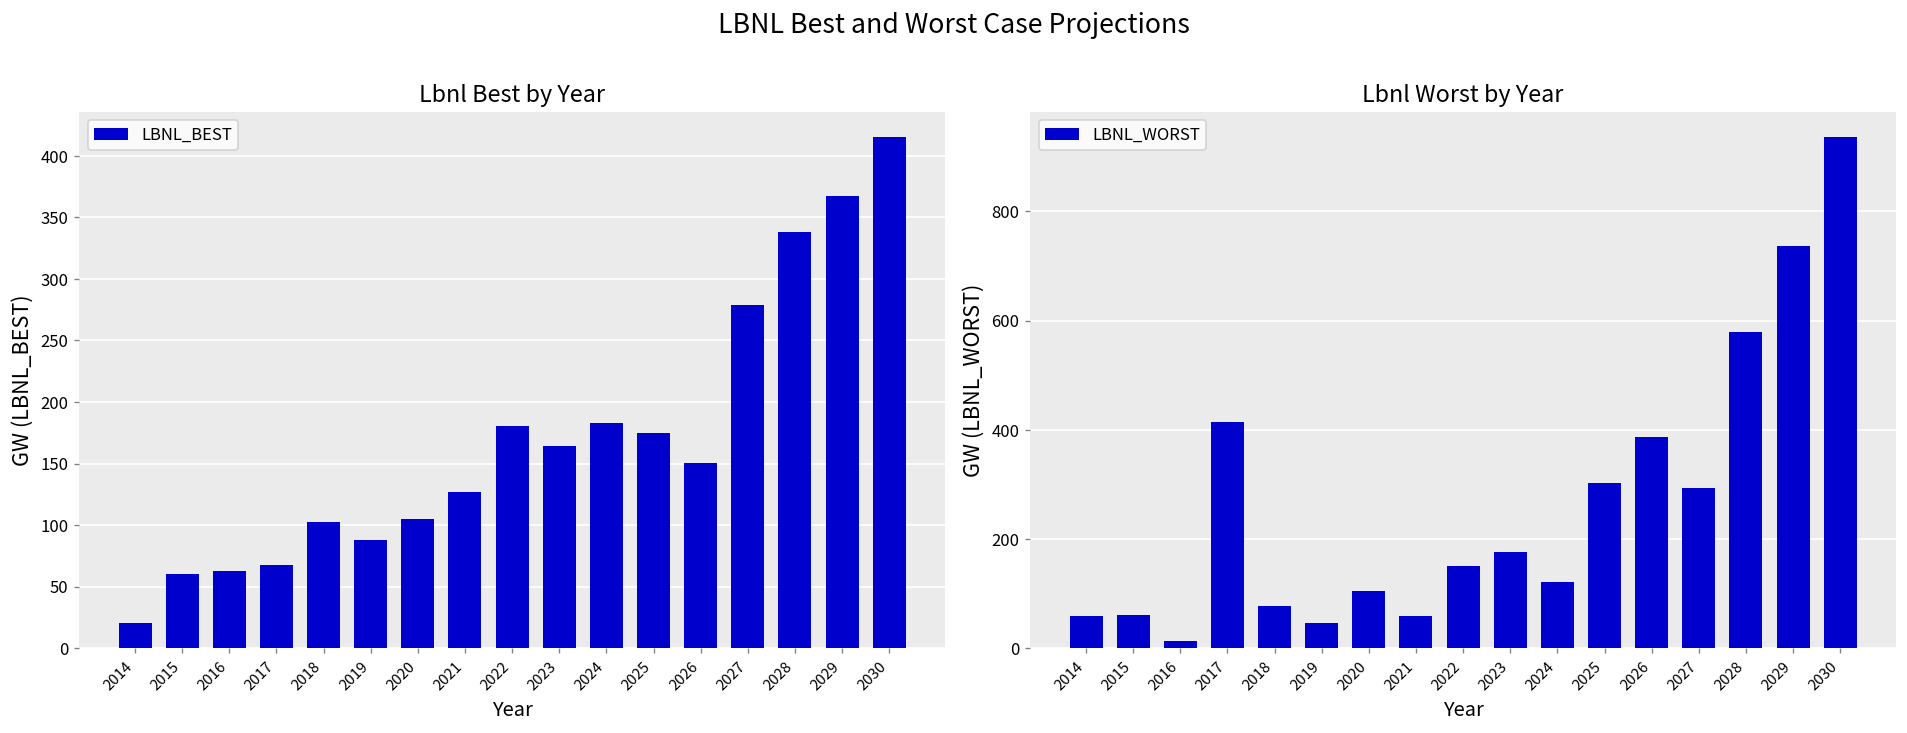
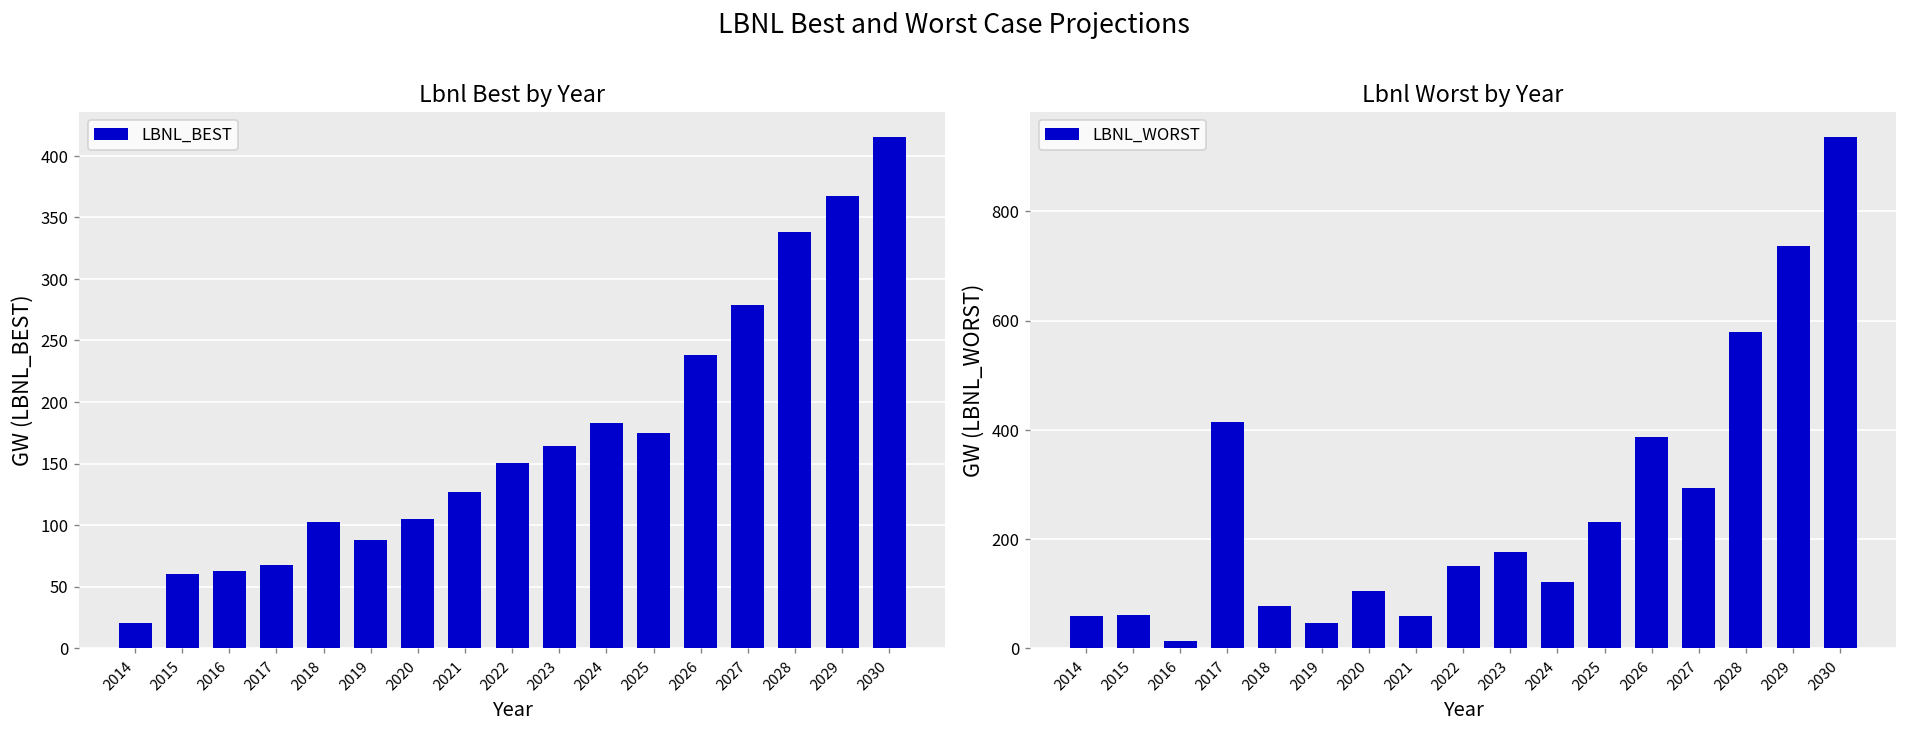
  {
    "Lbnl Best by Year": {
      "2014": 20,
      "2015": 60,
      "2016": 63,
      "2017": 68,
      "2018": 103,
      "2019": 88,
      "2020": 105,
      "2021": 127,
-     "2022": 181,
+     "2022": 151,
      "2023": 164,
      "2024": 183,
      "2025": 175,
-     "2026": 150,
+     "2026": 238,
      "2027": 279,
      "2028": 338,
      "2029": 367,
      "2030": 415
    },
    "Lbnl Worst by Year": {
      "2014": 60,
      "2015": 60,
      "2016": 10,
      "2017": 410,
      "2018": 80,
      "2019": 50,
      "2020": 100,
      "2021": 60,
      "2022": 150,
      "2023": 180,
      "2024": 120,
-     "2025": 300,
+     "2025": 230,
      "2026": 390,
      "2027": 290,
      "2028": 580,
      "2029": 740,
      "2030": 940
    }
  }
